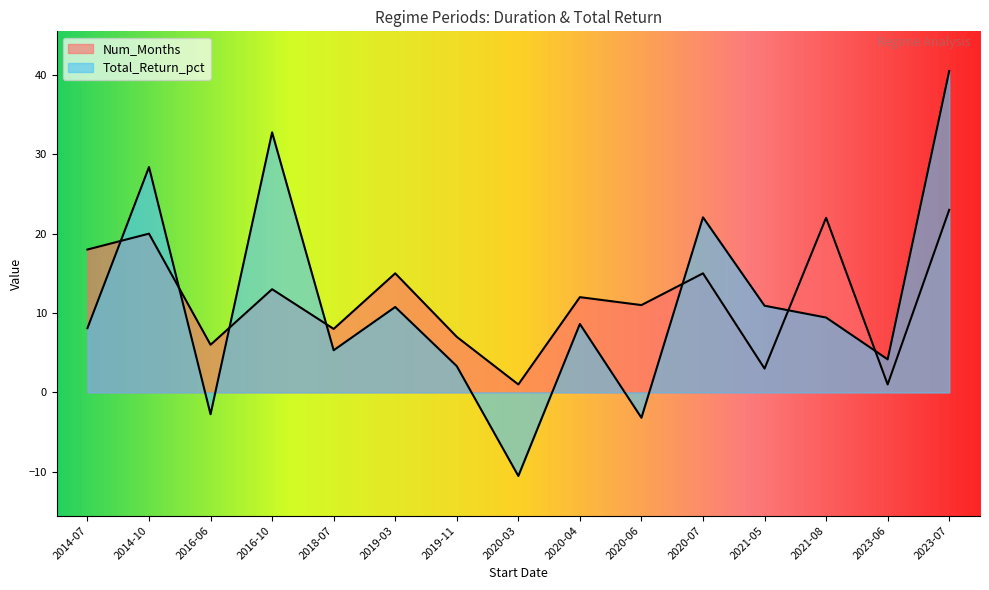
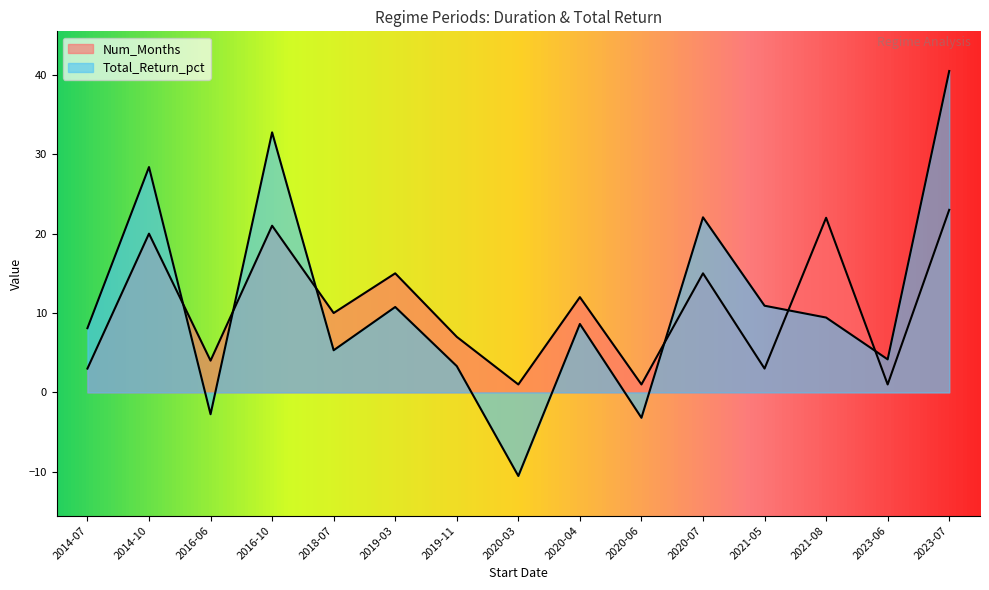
  {
    "Num_Months": {
-     "2014-07": 18,
+     "2014-07": 3,
      "2014-10": 20,
-     "2016-06": 6,
-     "2016-10": 13,
-     "2018-07": 8,
+     "2016-06": 4,
+     "2016-10": 21,
+     "2018-07": 10,
      "2019-03": 15,
      "2019-11": 7,
      "2020-03": 1,
      "2020-04": 12,
-     "2020-06": 11,
+     "2020-06": 1,
      "2020-07": 15,
      "2021-05": 3,
      "2021-08": 22,
      "2023-06": 1,
      "2023-07": 23
    }
  }
